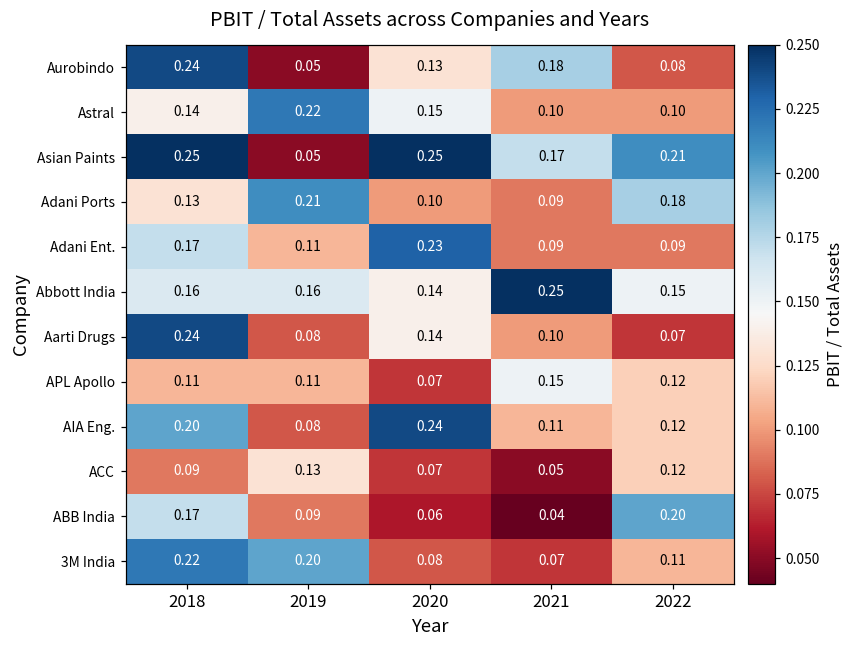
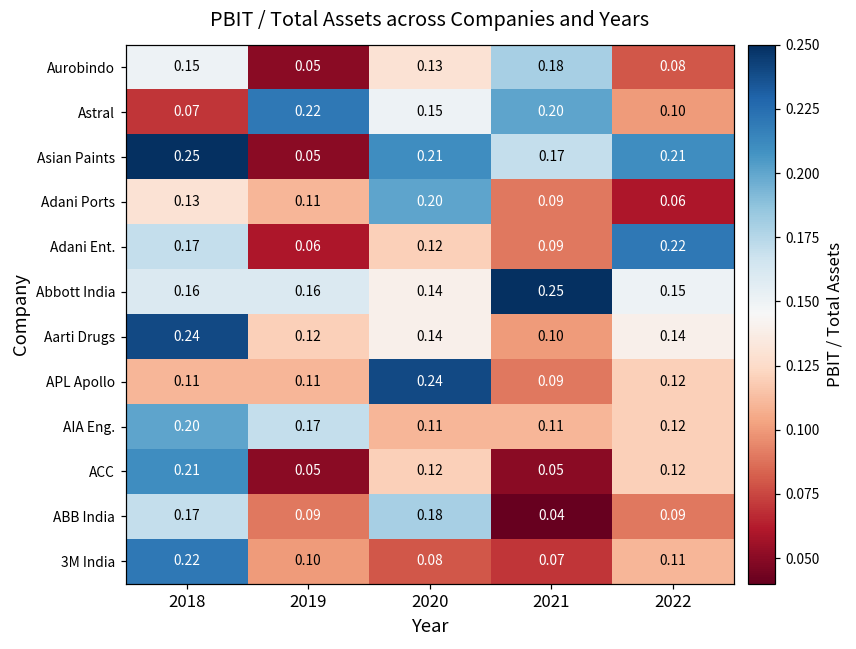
  {
    "Aurobindo": {
-     "2018": 0.24,
+     "2018": 0.15,
      "2019": 0.05,
      "2020": 0.13,
      "2021": 0.18,
      "2022": 0.08
    },
    "Astral": {
-     "2018": 0.14,
+     "2018": 0.07,
      "2019": 0.22,
      "2020": 0.15,
-     "2021": 0.10,
+     "2021": 0.20,
      "2022": 0.10
    },
    "Asian Paints": {
      "2018": 0.25,
      "2019": 0.05,
-     "2020": 0.25,
+     "2020": 0.21,
      "2021": 0.17,
      "2022": 0.21
    },
    "Adani Ports": {
      "2018": 0.13,
-     "2019": 0.21,
-     "2020": 0.10,
+     "2019": 0.11,
+     "2020": 0.20,
      "2021": 0.09,
-     "2022": 0.18
+     "2022": 0.06
    },
    "Adani Ent.": {
      "2018": 0.17,
-     "2019": 0.11,
-     "2020": 0.23,
+     "2019": 0.06,
+     "2020": 0.12,
      "2021": 0.09,
-     "2022": 0.09
+     "2022": 0.22
    },
    "Abbott India": {
      "2018": 0.16,
      "2019": 0.16,
      "2020": 0.14,
      "2021": 0.25,
      "2022": 0.15
    },
    "Aarti Drugs": {
      "2018": 0.24,
-     "2019": 0.08,
+     "2019": 0.12,
      "2020": 0.14,
      "2021": 0.10,
-     "2022": 0.07
+     "2022": 0.14
    },
    "APL Apollo": {
      "2018": 0.11,
      "2019": 0.11,
-     "2020": 0.07,
-     "2021": 0.15,
+     "2020": 0.24,
+     "2021": 0.09,
      "2022": 0.12
    },
    "AIA Eng.": {
      "2018": 0.20,
-     "2019": 0.08,
-     "2020": 0.24,
+     "2019": 0.17,
+     "2020": 0.11,
      "2021": 0.11,
      "2022": 0.12
    },
    "ACC": {
-     "2018": 0.09,
-     "2019": 0.13,
-     "2020": 0.07,
+     "2018": 0.21,
+     "2019": 0.05,
+     "2020": 0.12,
      "2021": 0.05,
      "2022": 0.12
    },
    "ABB India": {
      "2018": 0.17,
      "2019": 0.09,
-     "2020": 0.06,
+     "2020": 0.18,
      "2021": 0.04,
-     "2022": 0.20
+     "2022": 0.09
    },
    "3M India": {
      "2018": 0.22,
-     "2019": 0.20,
+     "2019": 0.10,
      "2020": 0.08,
      "2021": 0.07,
      "2022": 0.11
    }
  }
